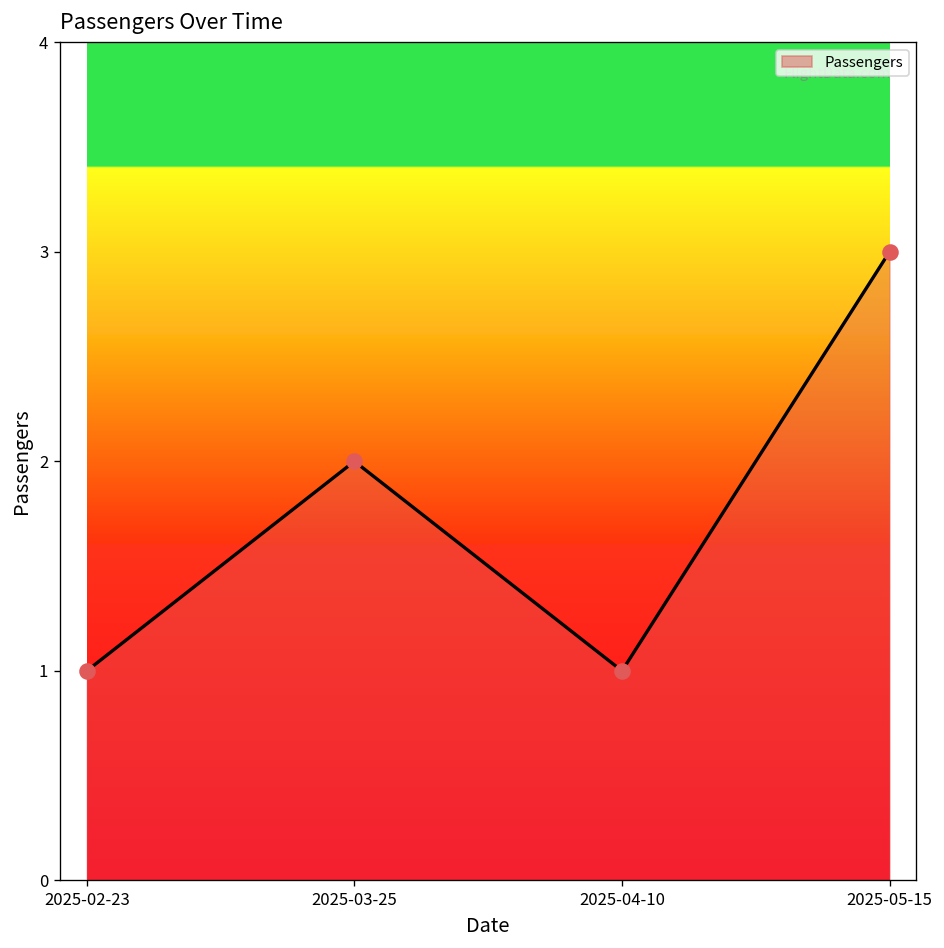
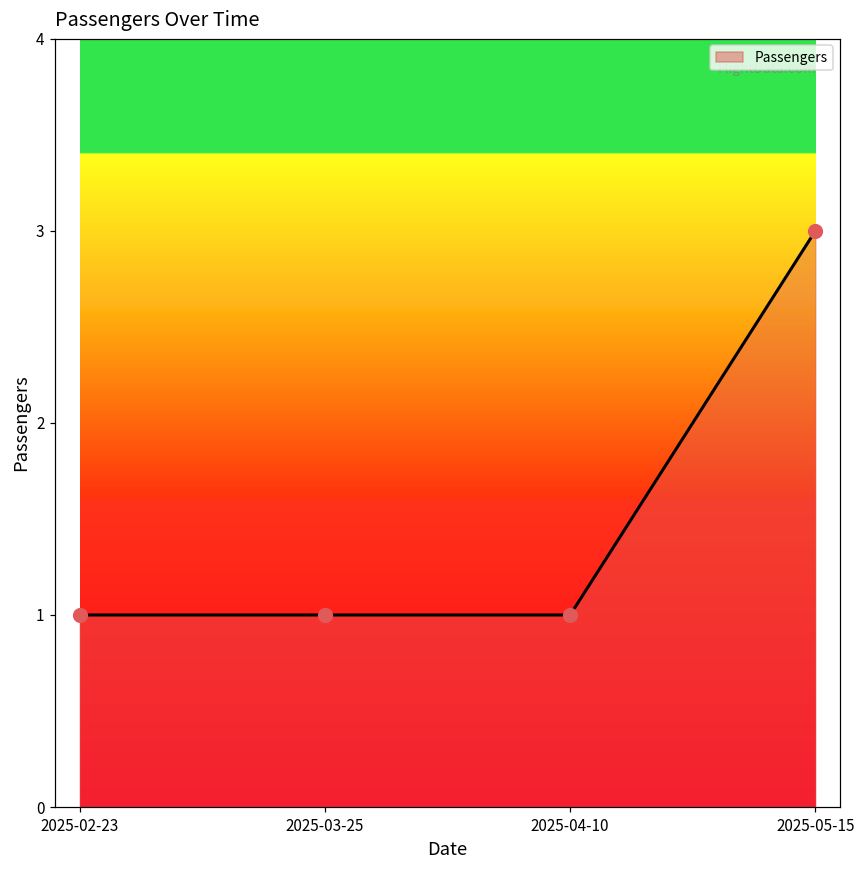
  {
    "2025-02-23": 1,
-   "2025-03-25": 2,
+   "2025-03-25": 1,
    "2025-04-10": 1,
    "2025-05-15": 3
  }
